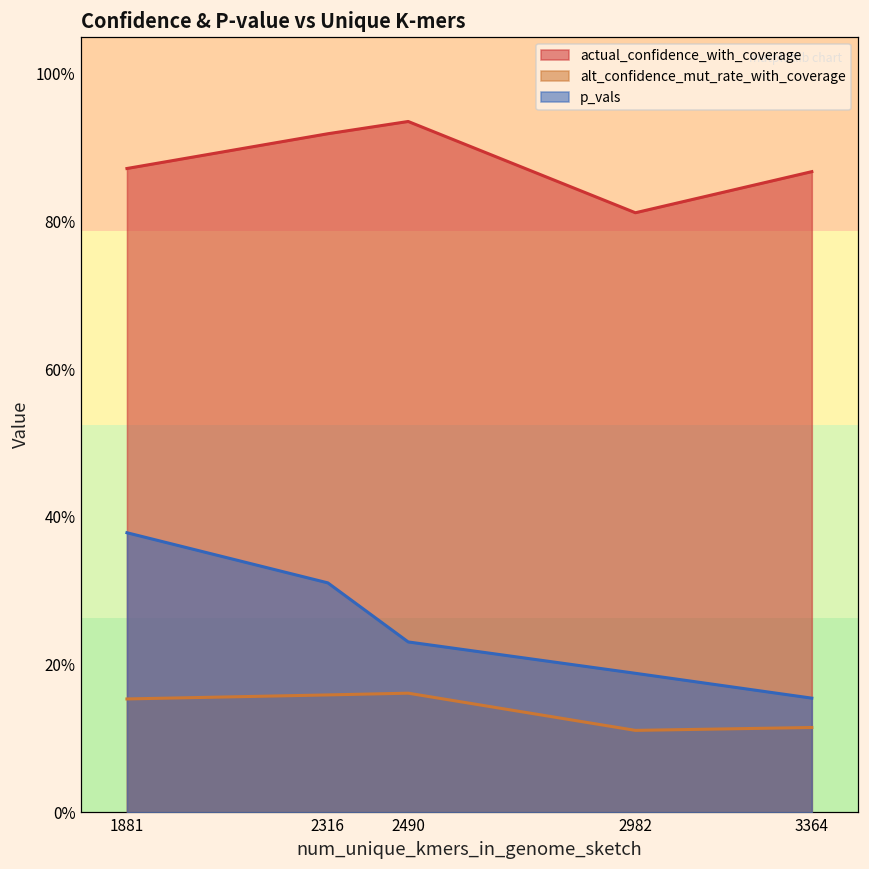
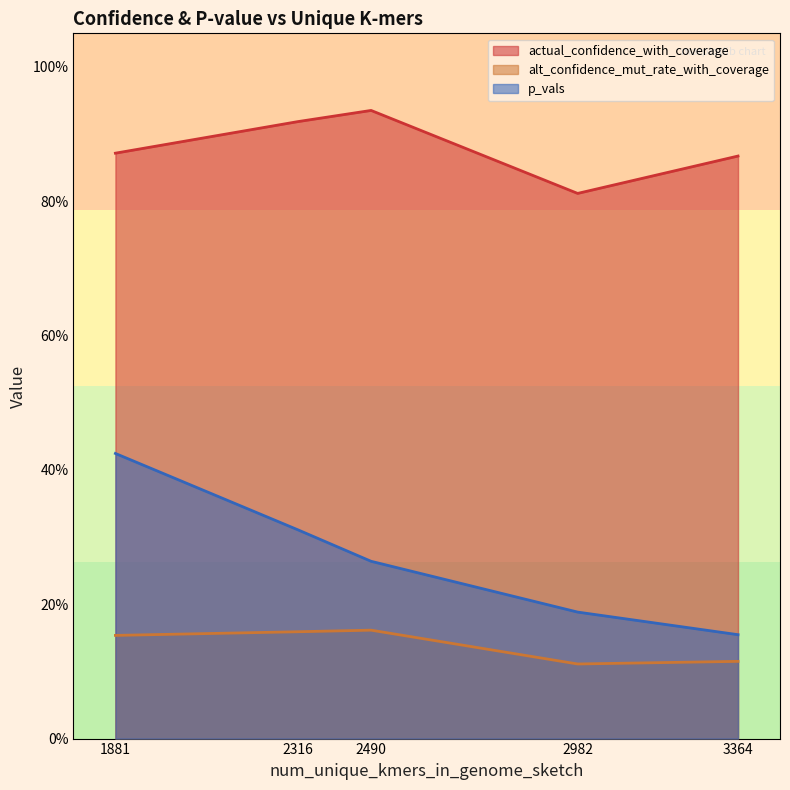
  {
    "p_vals": {
-     "1881": "38%",
+     "1881": "42%",
      "2316": "31%",
-     "2490": "23%",
+     "2490": "26%",
      "2982": "19%",
      "3364": "15%"
    }
  }
